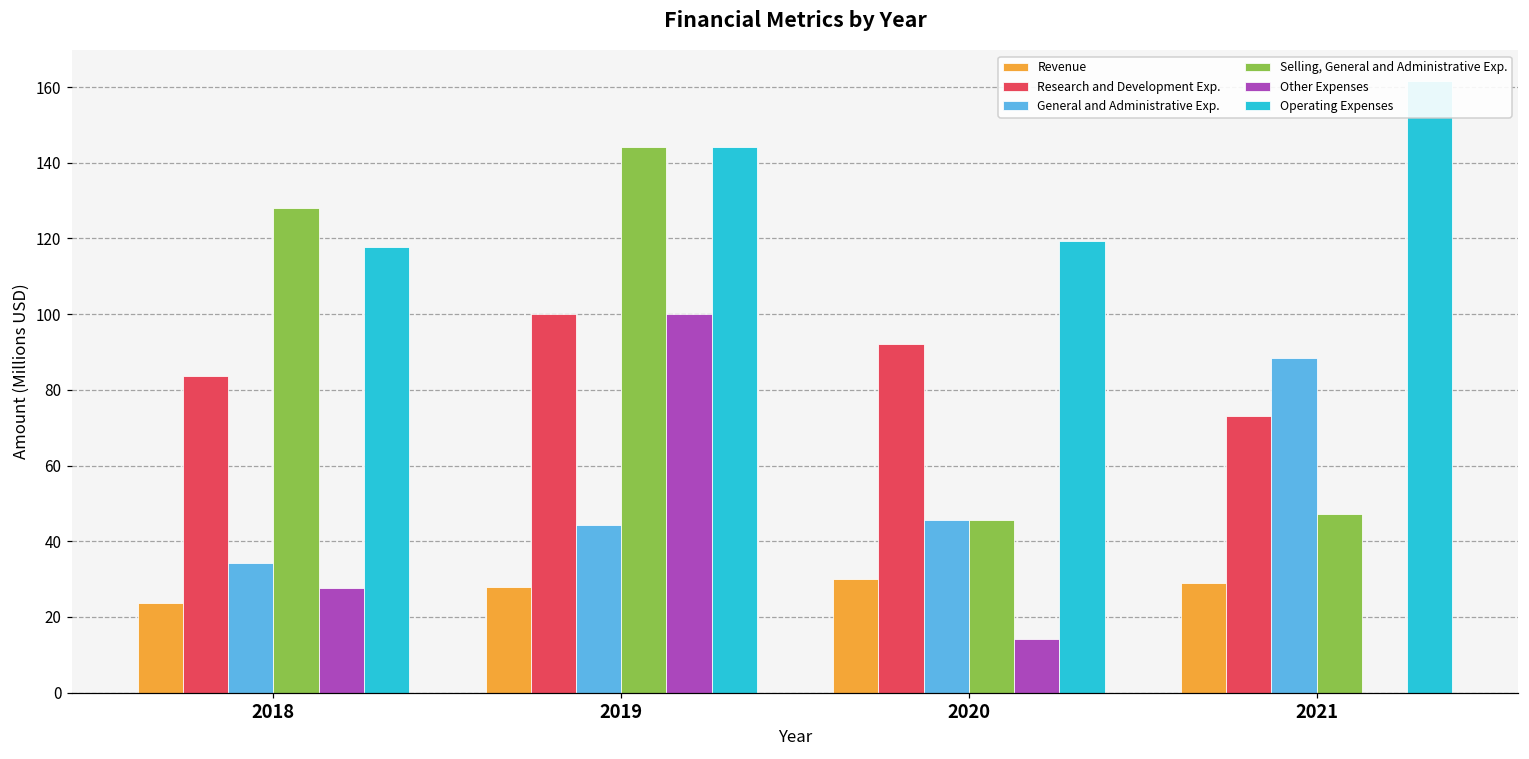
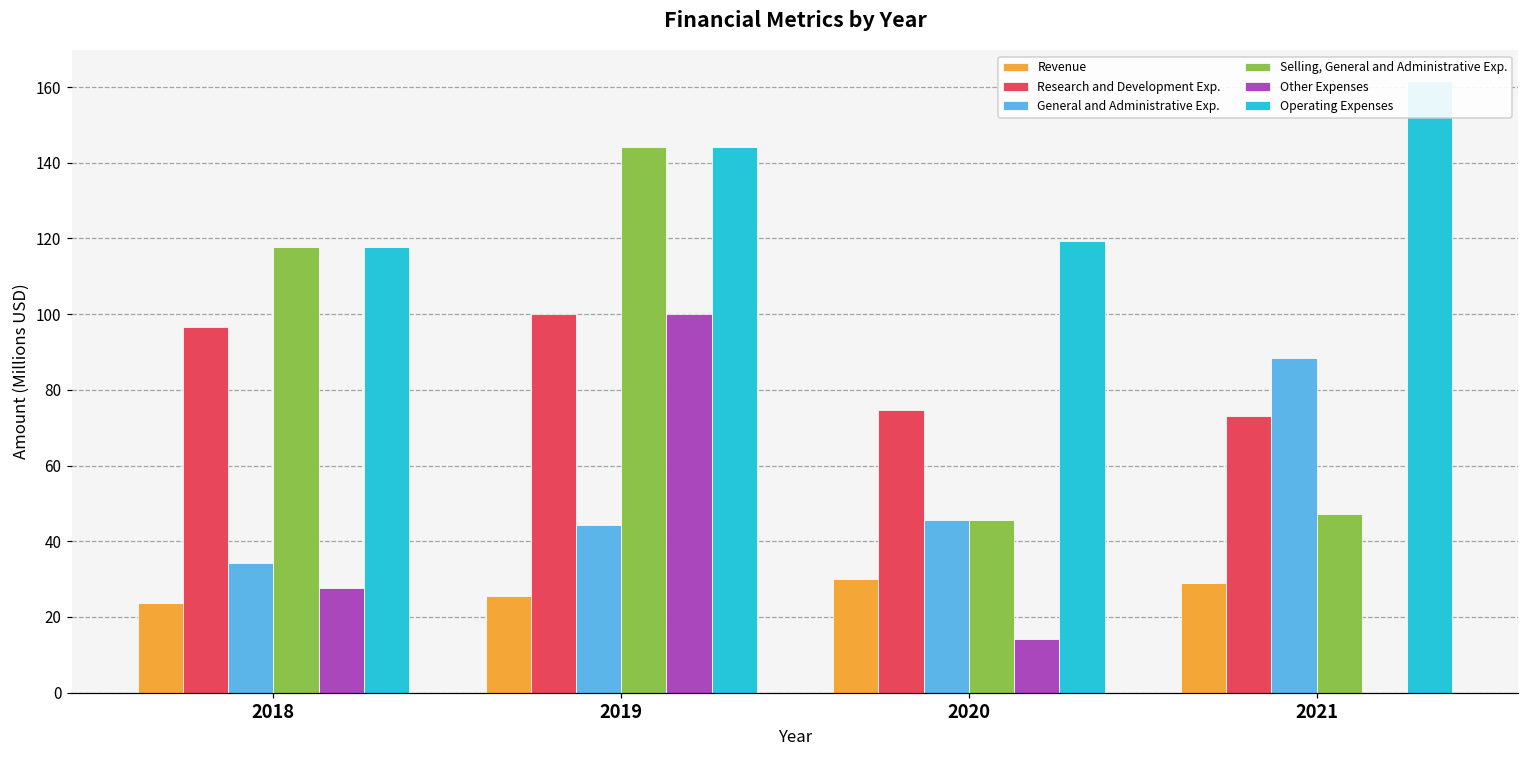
  {
    "Revenue": {
      "2018": 24,
-     "2019": 28,
+     "2019": 26,
      "2020": 30,
      "2021": 29
    },
    "Research and Development Exp.": {
-     "2018": 84,
+     "2018": 97,
      "2019": 100,
-     "2020": 92,
+     "2020": 75,
      "2021": 73
    },
    "Selling, General and Administrative Exp.": {
-     "2018": 128,
+     "2018": 118,
      "2019": 144,
      "2020": 46,
      "2021": 47
    },
    "Other Expenses": {
      "2018": 28,
      "2019": 100,
      "2020": 14
    }
  }
